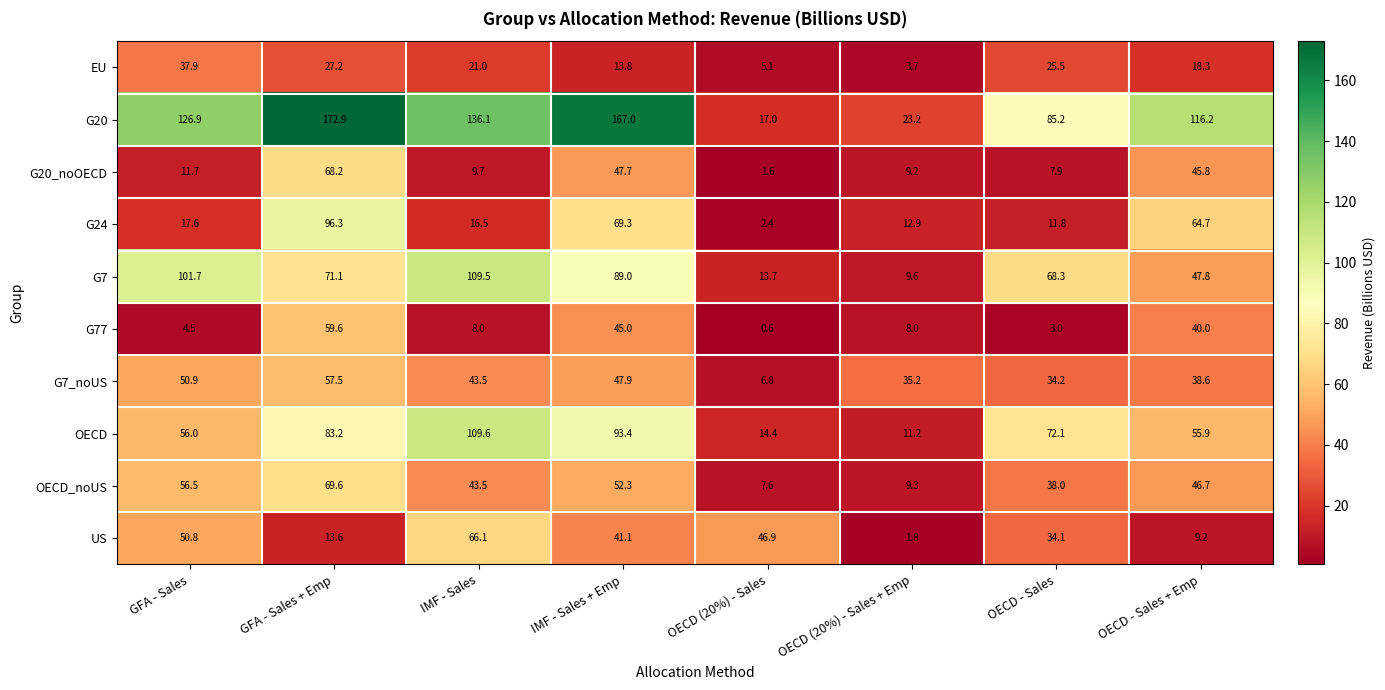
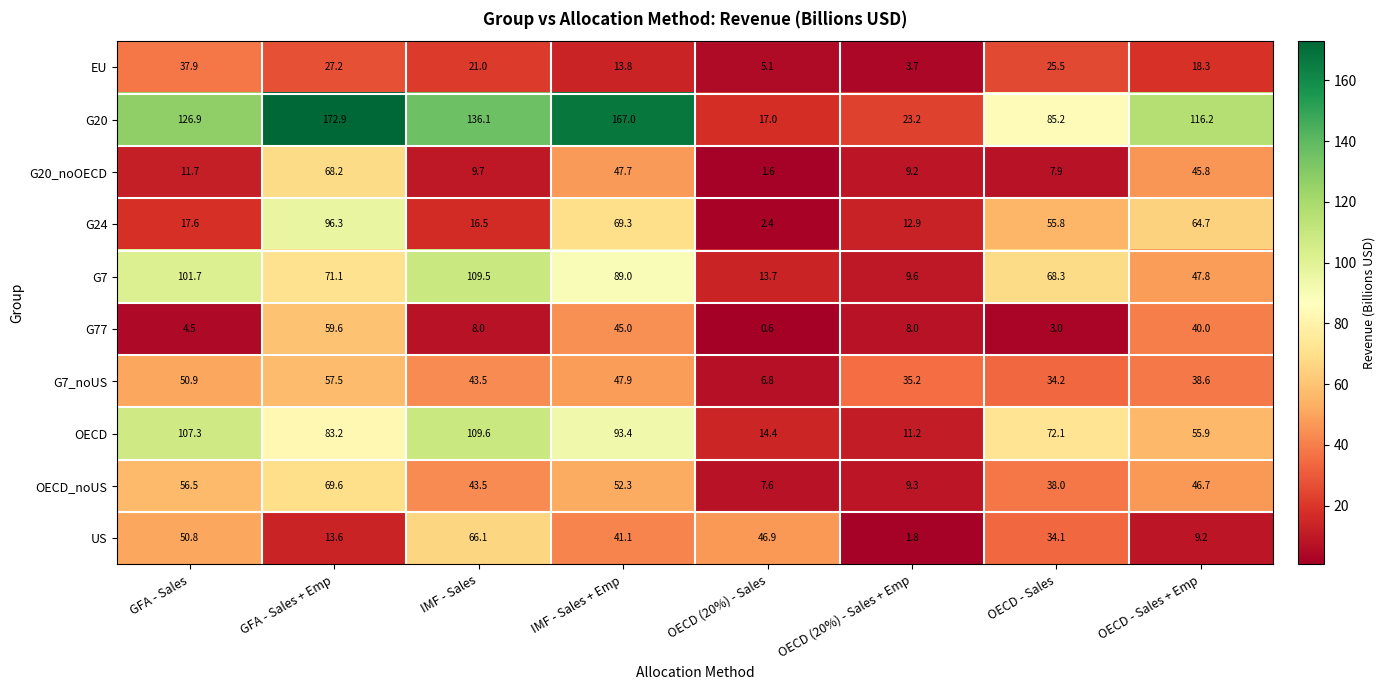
  {
    "EU": {
      "GFA - Sales": 37.9,
      "GFA - Sales + Emp": 27.2,
      "IMF - Sales": 21.0,
      "IMF - Sales + Emp": 13.8,
      "OECD (20%) - Sales": 5.1,
      "OECD (20%) - Sales + Emp": 3.7,
      "OECD - Sales": 25.5,
      "OECD - Sales + Emp": 18.3
    },
    "G20": {
      "GFA - Sales": 126.9,
      "GFA - Sales + Emp": 172.9,
      "IMF - Sales": 136.1,
      "IMF - Sales + Emp": 167.0,
      "OECD (20%) - Sales": 17.0,
      "OECD (20%) - Sales + Emp": 23.2,
      "OECD - Sales": 85.2,
      "OECD - Sales + Emp": 116.2
    },
    "G20_noOECD": {
      "GFA - Sales": 11.7,
      "GFA - Sales + Emp": 68.2,
      "IMF - Sales": 9.7,
      "IMF - Sales + Emp": 47.7,
      "OECD (20%) - Sales": 1.6,
      "OECD (20%) - Sales + Emp": 9.2,
      "OECD - Sales": 7.9,
      "OECD - Sales + Emp": 45.8
    },
    "G24": {
      "GFA - Sales": 17.6,
      "GFA - Sales + Emp": 96.3,
      "IMF - Sales": 16.5,
      "IMF - Sales + Emp": 69.3,
      "OECD (20%) - Sales": 2.4,
      "OECD (20%) - Sales + Emp": 12.9,
-     "OECD - Sales": 11.8,
+     "OECD - Sales": 55.8,
      "OECD - Sales + Emp": 64.7
    },
    "G7": {
      "GFA - Sales": 101.7,
      "GFA - Sales + Emp": 71.1,
      "IMF - Sales": 109.5,
      "IMF - Sales + Emp": 89.0,
      "OECD (20%) - Sales": 13.7,
      "OECD (20%) - Sales + Emp": 9.6,
      "OECD - Sales": 68.3,
      "OECD - Sales + Emp": 47.8
    },
    "G77": {
      "GFA - Sales": 4.5,
      "GFA - Sales + Emp": 59.6,
      "IMF - Sales": 8.0,
      "IMF - Sales + Emp": 45.0,
      "OECD (20%) - Sales": 0.6,
      "OECD (20%) - Sales + Emp": 8.0,
      "OECD - Sales": 3.0,
      "OECD - Sales + Emp": 40.0
    },
    "G7_noUS": {
      "GFA - Sales": 50.9,
      "GFA - Sales + Emp": 57.5,
      "IMF - Sales": 43.5,
      "IMF - Sales + Emp": 47.9,
      "OECD (20%) - Sales": 6.8,
      "OECD (20%) - Sales + Emp": 35.2,
      "OECD - Sales": 34.2,
      "OECD - Sales + Emp": 38.6
    },
    "OECD": {
-     "GFA - Sales": 56.0,
+     "GFA - Sales": 107.3,
      "GFA - Sales + Emp": 83.2,
      "IMF - Sales": 109.6,
      "IMF - Sales + Emp": 93.4,
      "OECD (20%) - Sales": 14.4,
      "OECD (20%) - Sales + Emp": 11.2,
      "OECD - Sales": 72.1,
      "OECD - Sales + Emp": 55.9
    },
    "OECD_noUS": {
      "GFA - Sales": 56.5,
      "GFA - Sales + Emp": 69.6,
      "IMF - Sales": 43.5,
      "IMF - Sales + Emp": 52.3,
      "OECD (20%) - Sales": 7.6,
      "OECD (20%) - Sales + Emp": 9.3,
      "OECD - Sales": 38.0,
      "OECD - Sales + Emp": 46.7
    },
    "US": {
      "GFA - Sales": 50.8,
      "GFA - Sales + Emp": 13.6,
      "IMF - Sales": 66.1,
      "IMF - Sales + Emp": 41.1,
      "OECD (20%) - Sales": 46.9,
      "OECD (20%) - Sales + Emp": 1.8,
      "OECD - Sales": 34.1,
      "OECD - Sales + Emp": 9.2
    }
  }
